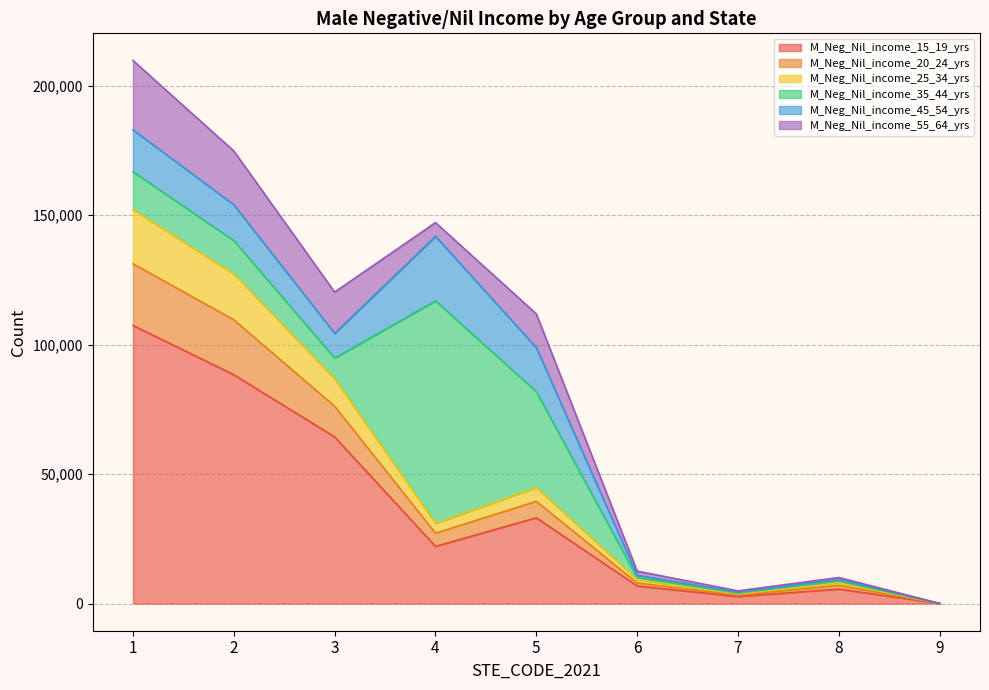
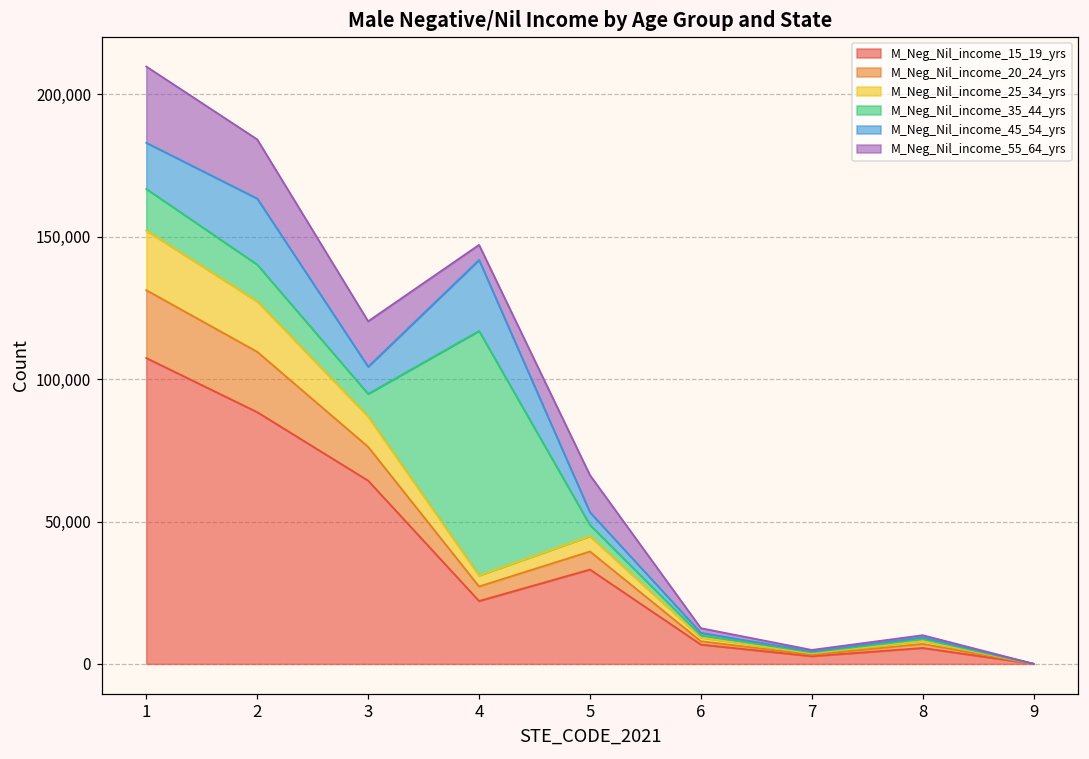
  {
    "M_Neg_Nil_income_25_34_yrs": {
      "1": "21,000",
      "2": "18,000",
      "3": "11,000",
      "4": "4,000",
      "5": "5,000"
    },
    "M_Neg_Nil_income_35_44_yrs": {
      "1": "15,000",
      "2": "13,000",
      "3": "8,000",
      "4": "86,000",
-     "5": "37,000"
+     "5": "4,000"
    },
    "M_Neg_Nil_income_45_54_yrs": {
      "1": "16,000",
-     "2": "14,000",
+     "2": "23,000",
      "3": "10,000",
      "4": "25,000",
-     "5": "17,000"
+     "5": "4,000"
    },
    "M_Neg_Nil_income_55_64_yrs": {
      "1": "27,000",
      "2": "21,000",
      "3": "16,000",
      "4": "5,000",
      "5": "13,000",
      "6": "2,000"
    }
  }
